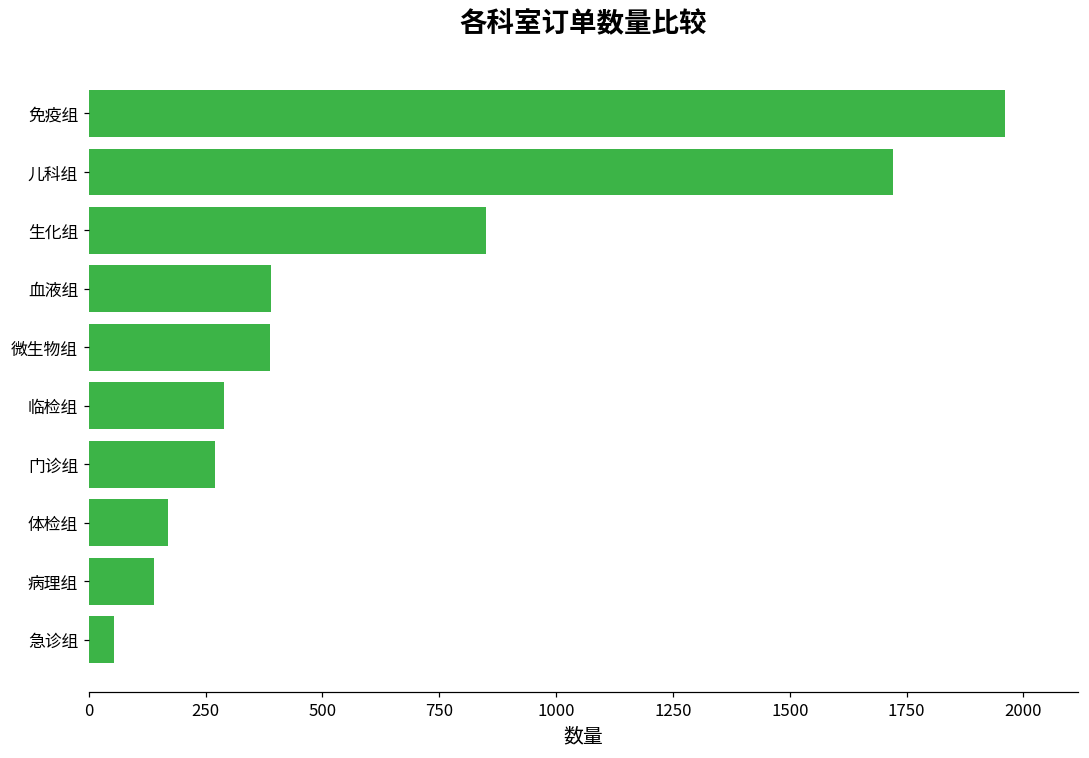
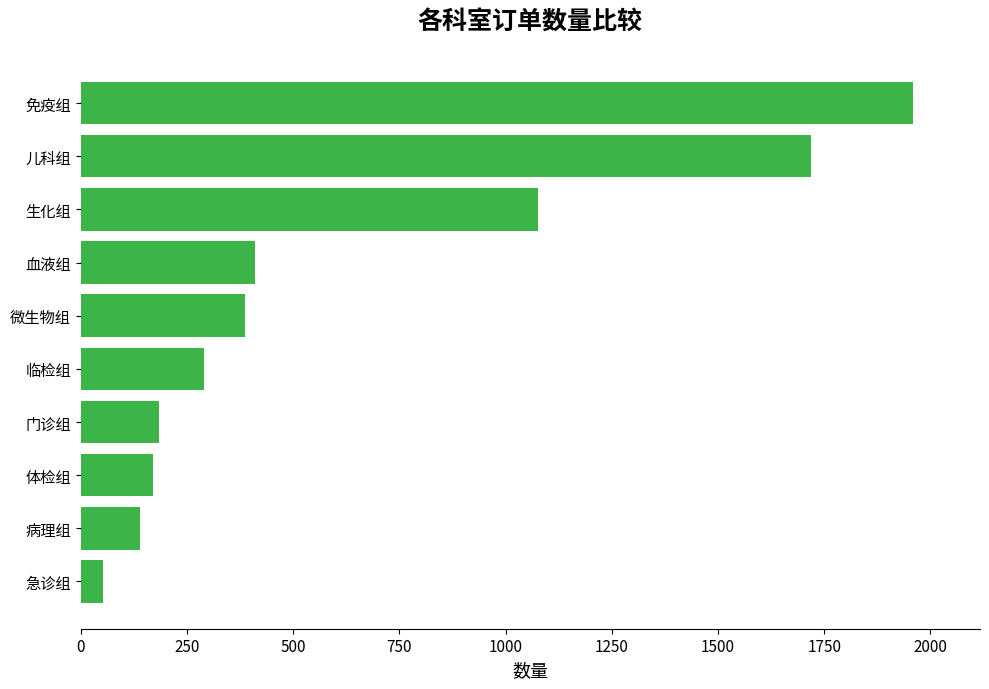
  {
    "免疫组": 1960,
    "儿科组": 1720,
-   "生化组": 850,
-   "血液组": 390,
+   "生化组": 1080,
+   "血液组": 410,
    "微生物组": 390,
    "临检组": 290,
-   "门诊组": 270,
+   "门诊组": 190,
    "体检组": 170,
    "病理组": 140,
    "急诊组": 50
  }
